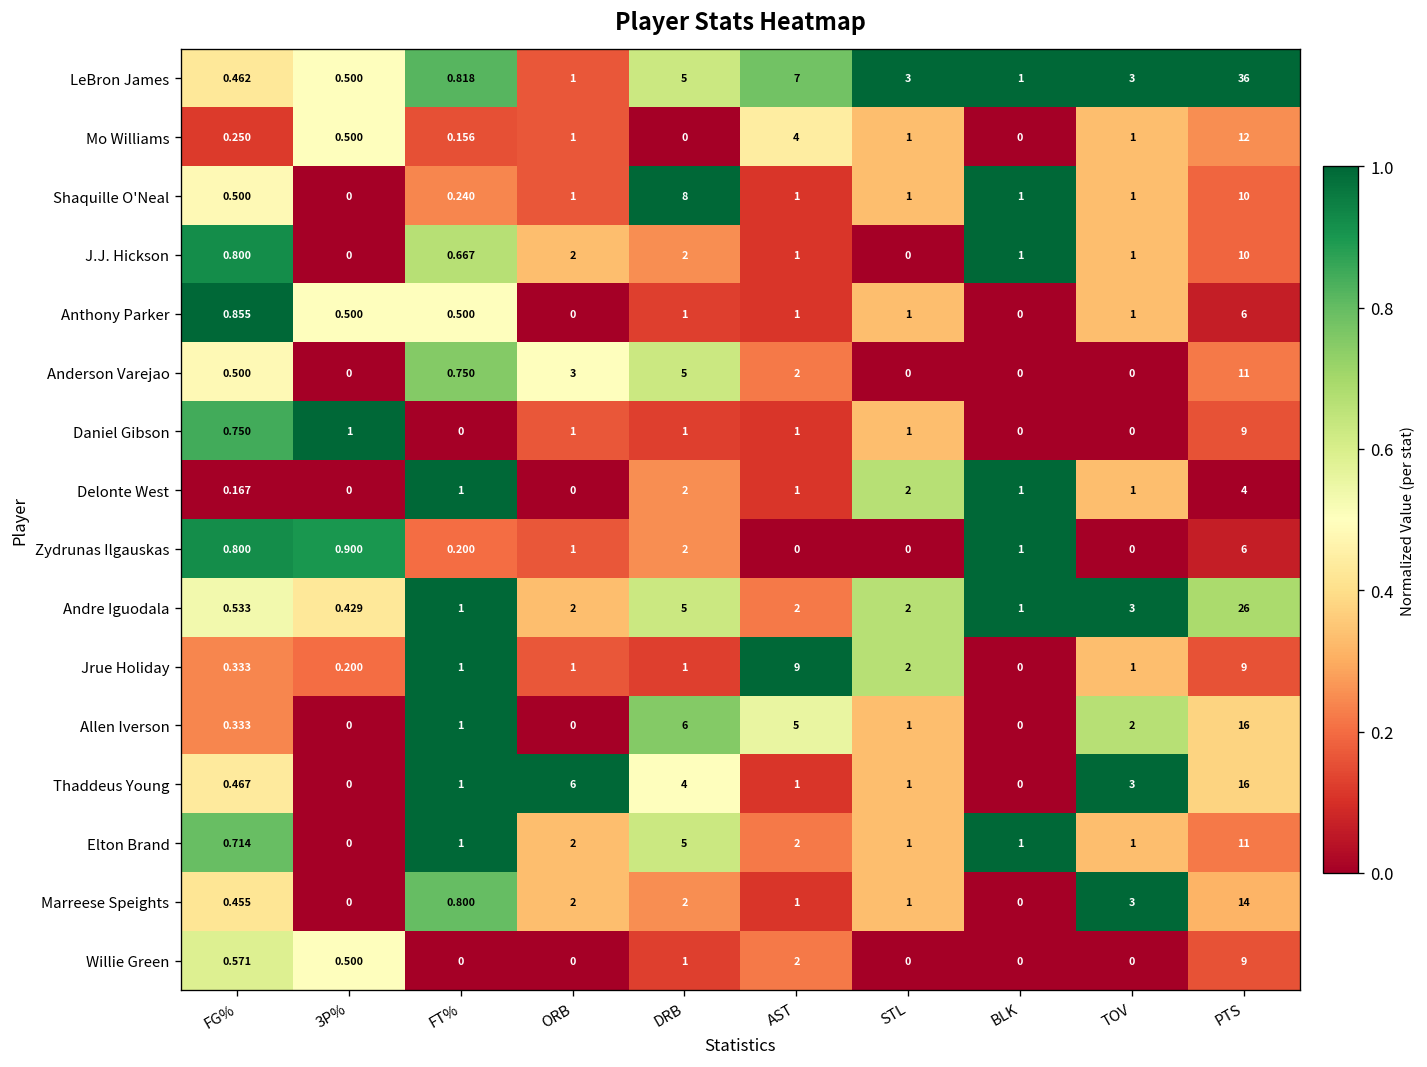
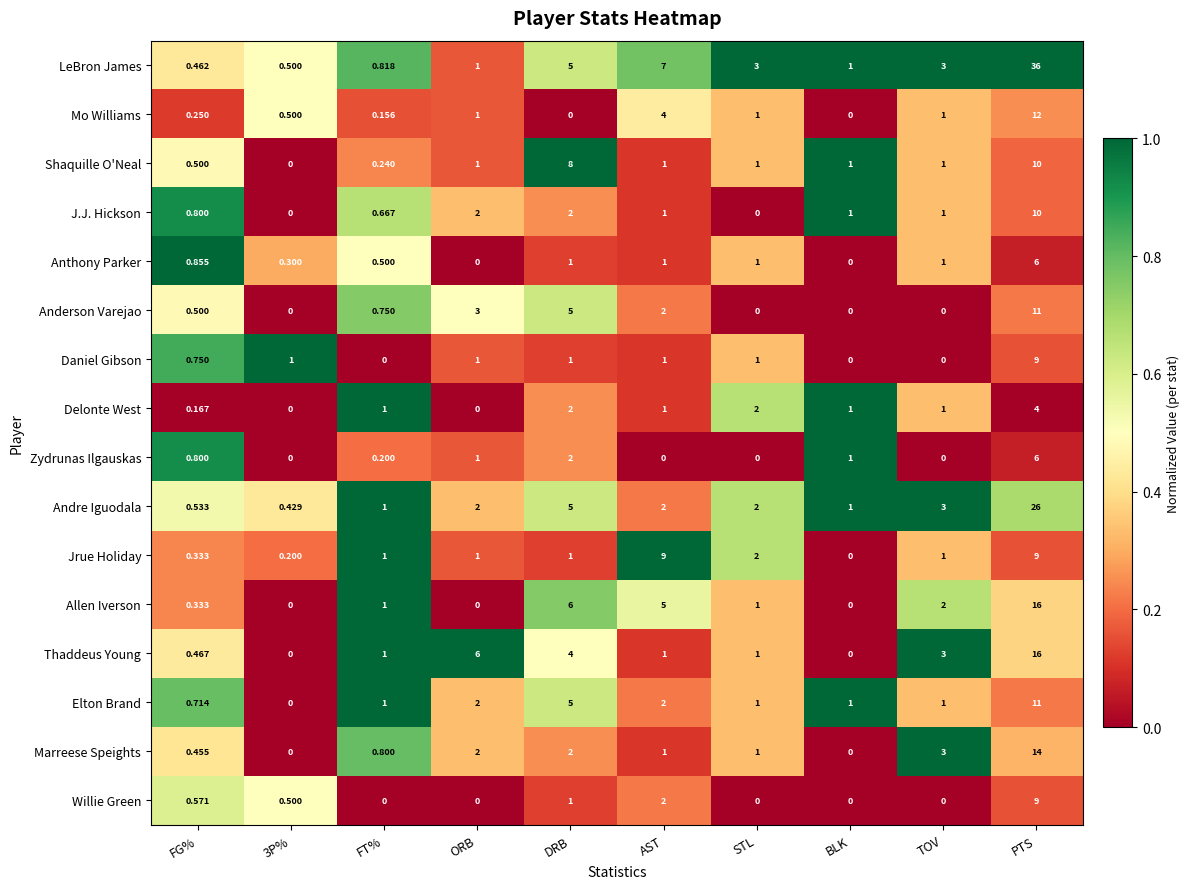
  {
    "LeBron James": {
      "FG%": 0.462,
      "3P%": 0.500,
      "FT%": 0.818,
      "ORB": 1,
      "DRB": 5,
      "AST": 7,
      "STL": 3,
      "BLK": 1,
      "TOV": 3,
      "PTS": 36
    },
    "Mo Williams": {
      "FG%": 0.250,
      "3P%": 0.500,
      "FT%": 0.156,
      "ORB": 1,
      "DRB": 0,
      "AST": 4,
      "STL": 1,
      "BLK": 0,
      "TOV": 1,
      "PTS": 12
    },
    "Shaquille O'Neal": {
      "FG%": 0.500,
      "3P%": 0,
      "FT%": 0.240,
      "ORB": 1,
      "DRB": 8,
      "AST": 1,
      "STL": 1,
      "BLK": 1,
      "TOV": 1,
      "PTS": 10
    },
    "J.J. Hickson": {
      "FG%": 0.800,
      "3P%": 0,
      "FT%": 0.667,
      "ORB": 2,
      "DRB": 2,
      "AST": 1,
      "STL": 0,
      "BLK": 1,
      "TOV": 1,
      "PTS": 10
    },
    "Anthony Parker": {
      "FG%": 0.855,
-     "3P%": 0.500,
+     "3P%": 0.300,
      "FT%": 0.500,
      "ORB": 0,
      "DRB": 1,
      "AST": 1,
      "STL": 1,
      "BLK": 0,
      "TOV": 1,
      "PTS": 6
    },
    "Anderson Varejao": {
      "FG%": 0.500,
      "3P%": 0,
      "FT%": 0.750,
      "ORB": 3,
      "DRB": 5,
      "AST": 2,
      "STL": 0,
      "BLK": 0,
      "TOV": 0,
      "PTS": 11
    },
    "Daniel Gibson": {
      "FG%": 0.750,
      "3P%": 1,
      "FT%": 0,
      "ORB": 1,
      "DRB": 1,
      "AST": 1,
      "STL": 1,
      "BLK": 0,
      "TOV": 0,
      "PTS": 9
    },
    "Delonte West": {
      "FG%": 0.167,
      "3P%": 0,
      "FT%": 1,
      "ORB": 0,
      "DRB": 2,
      "AST": 1,
      "STL": 2,
      "BLK": 1,
      "TOV": 1,
      "PTS": 4
    },
    "Zydrunas Ilgauskas": {
      "FG%": 0.800,
-     "3P%": 0.900,
+     "3P%": 0,
      "FT%": 0.200,
      "ORB": 1,
      "DRB": 2,
      "AST": 0,
      "STL": 0,
      "BLK": 1,
      "TOV": 0,
      "PTS": 6
    },
    "Andre Iguodala": {
      "FG%": 0.533,
      "3P%": 0.429,
      "FT%": 1,
      "ORB": 2,
      "DRB": 5,
      "AST": 2,
      "STL": 2,
      "BLK": 1,
      "TOV": 3,
      "PTS": 26
    },
    "Jrue Holiday": {
      "FG%": 0.333,
      "3P%": 0.200,
      "FT%": 1,
      "ORB": 1,
      "DRB": 1,
      "AST": 9,
      "STL": 2,
      "BLK": 0,
      "TOV": 1,
      "PTS": 9
    },
    "Allen Iverson": {
      "FG%": 0.333,
      "3P%": 0,
      "FT%": 1,
      "ORB": 0,
      "DRB": 6,
      "AST": 5,
      "STL": 1,
      "BLK": 0,
      "TOV": 2,
      "PTS": 16
    },
    "Thaddeus Young": {
      "FG%": 0.467,
      "3P%": 0,
      "FT%": 1,
      "ORB": 6,
      "DRB": 4,
      "AST": 1,
      "STL": 1,
      "BLK": 0,
      "TOV": 3,
      "PTS": 16
    },
    "Elton Brand": {
      "FG%": 0.714,
      "3P%": 0,
      "FT%": 1,
      "ORB": 2,
      "DRB": 5,
      "AST": 2,
      "STL": 1,
      "BLK": 1,
      "TOV": 1,
      "PTS": 11
    },
    "Marreese Speights": {
      "FG%": 0.455,
      "3P%": 0,
      "FT%": 0.800,
      "ORB": 2,
      "DRB": 2,
      "AST": 1,
      "STL": 1,
      "BLK": 0,
      "TOV": 3,
      "PTS": 14
    },
    "Willie Green": {
      "FG%": 0.571,
      "3P%": 0.500,
      "FT%": 0,
      "ORB": 0,
      "DRB": 1,
      "AST": 2,
      "STL": 0,
      "BLK": 0,
      "TOV": 0,
      "PTS": 9
    }
  }
